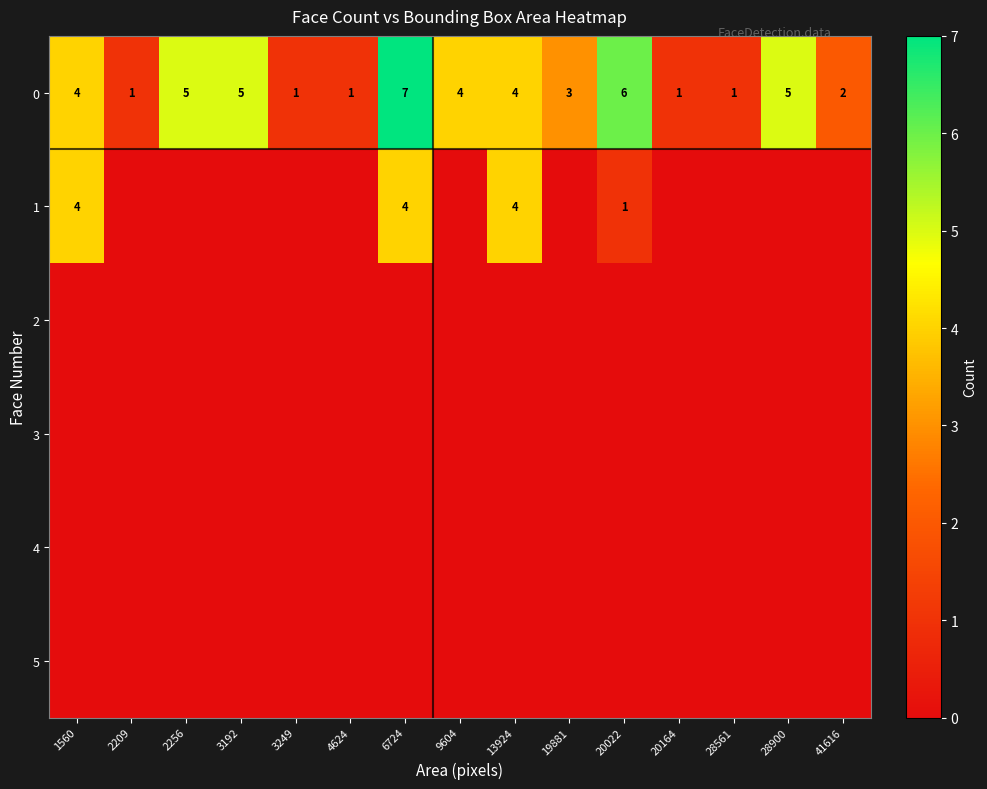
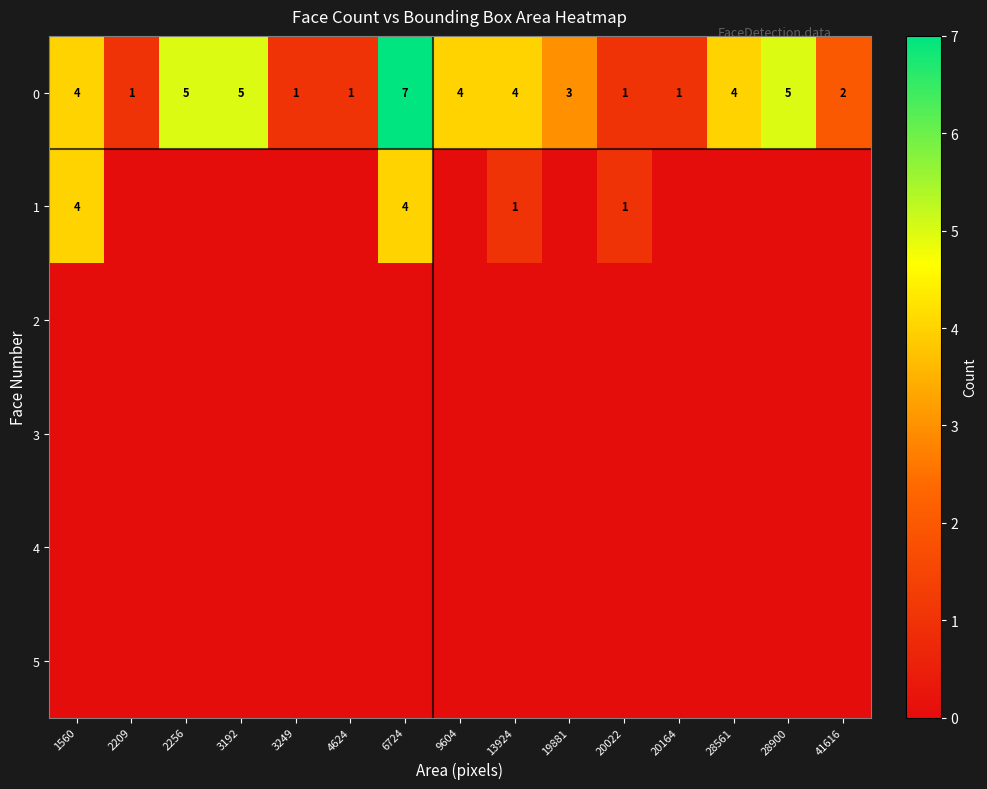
  {
    "0": {
      "1560": 4,
      "2209": 1,
      "2256": 5,
      "3192": 5,
      "3249": 1,
      "4624": 1,
      "6724": 7,
      "9604": 4,
      "13924": 4,
      "19881": 3,
-     "20022": 6,
+     "20022": 1,
      "20164": 1,
-     "28561": 1,
+     "28561": 4,
      "28900": 5,
      "41616": 2
    },
    "1": {
      "1560": 4,
      "6724": 4,
-     "13924": 4,
+     "13924": 1,
      "20022": 1
    }
  }
